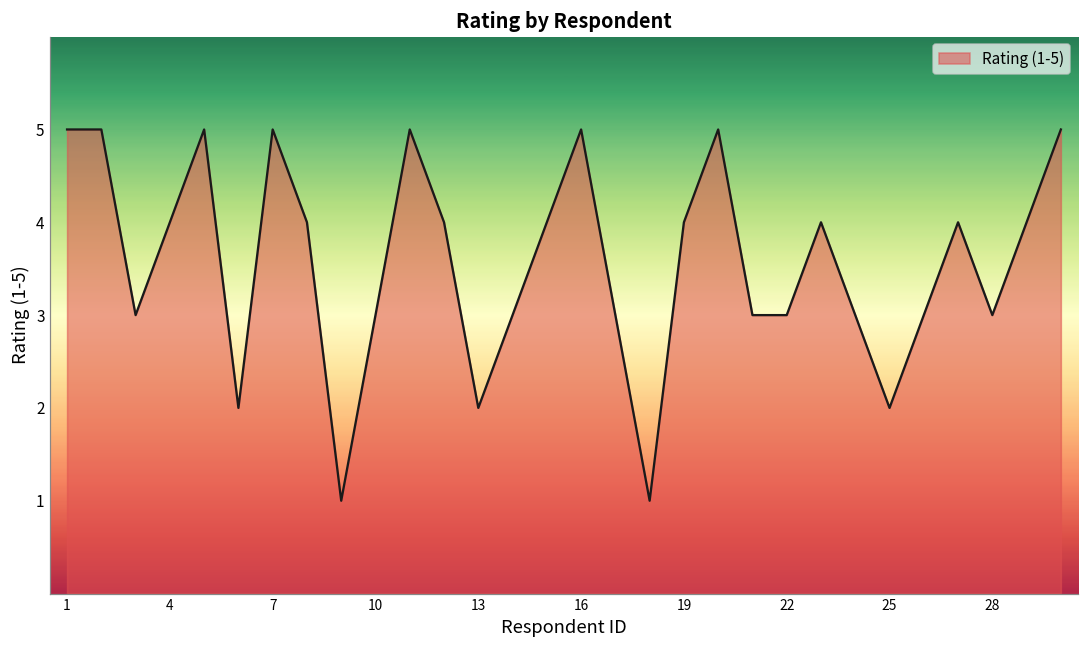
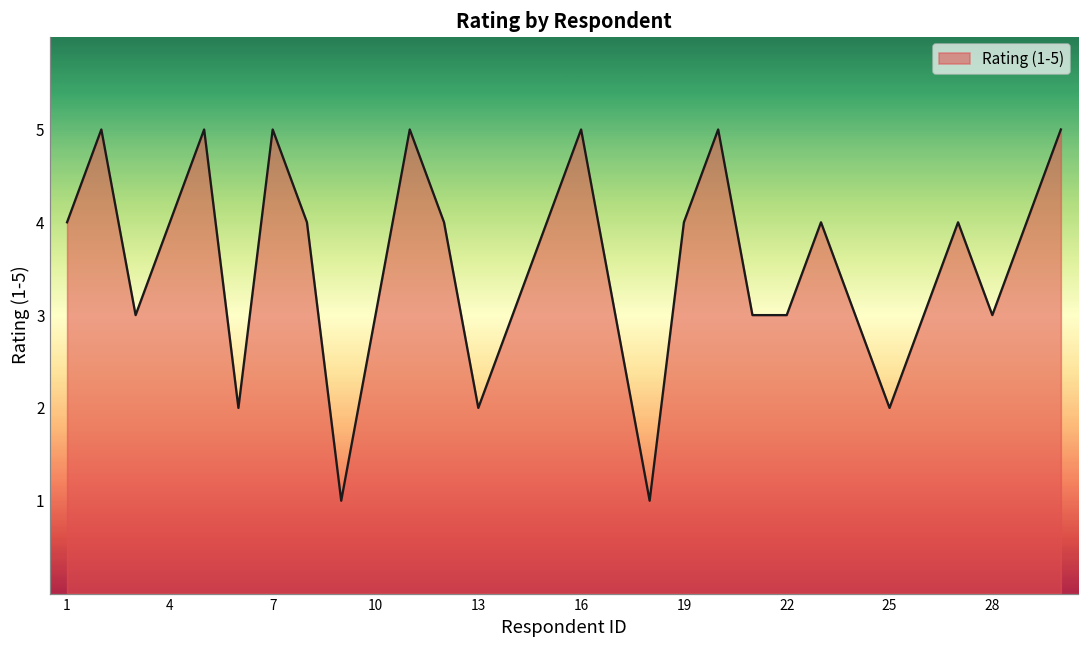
  {
-   "1": 5,
+   "1": 4,
    "4": 4,
    "7": 5,
    "10": 3,
    "13": 2,
    "16": 5,
    "19": 4,
    "22": 3,
    "25": 2,
    "28": 3
  }
